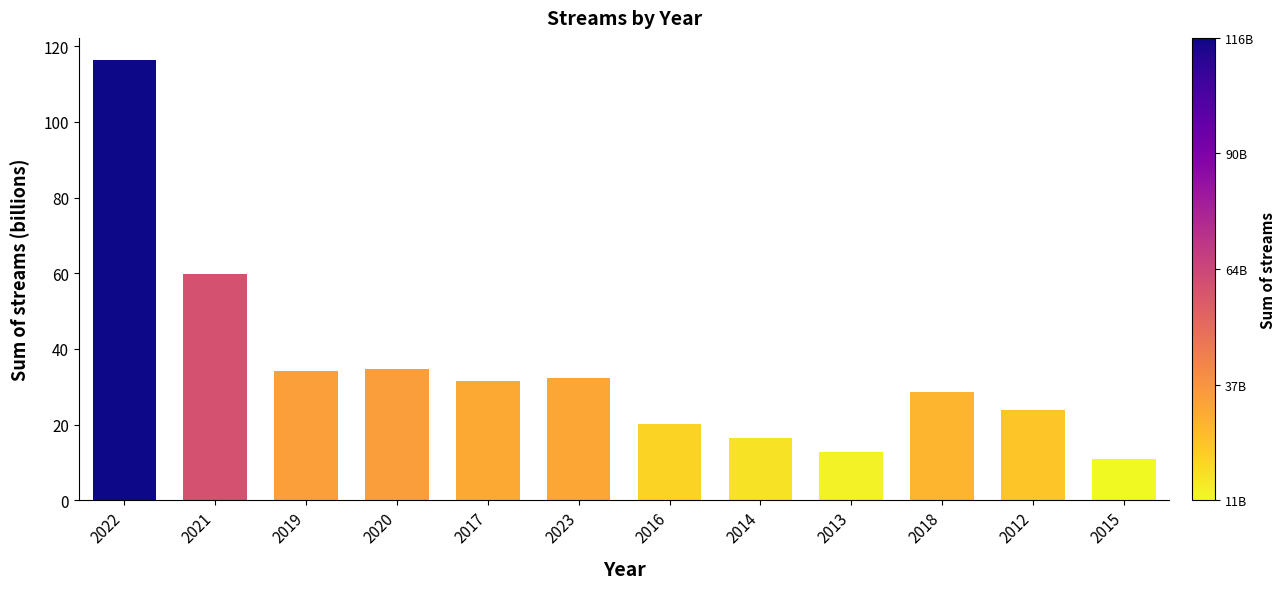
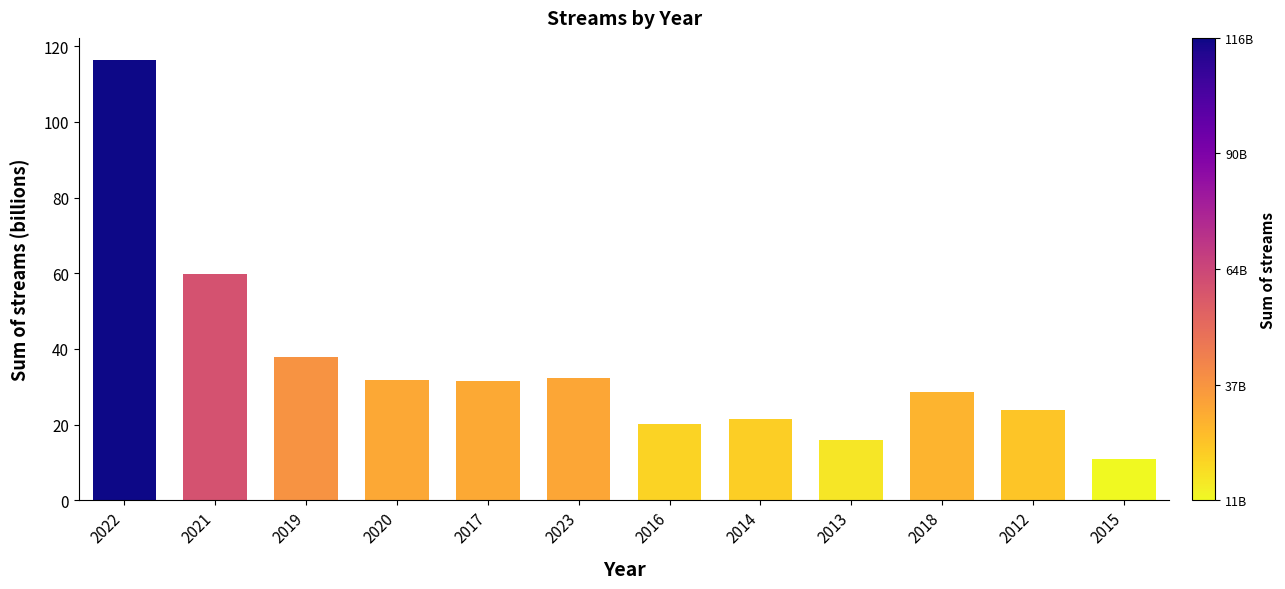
  {
    "2022": 116,
    "2021": 60,
-   "2019": 34,
-   "2020": 35,
+   "2019": 38,
+   "2020": 32,
    "2017": 31,
    "2023": 32,
    "2016": 20,
-   "2014": 16,
-   "2013": 13,
+   "2014": 22,
+   "2013": 16,
    "2018": 29,
    "2012": 24,
    "2015": 11
  }
